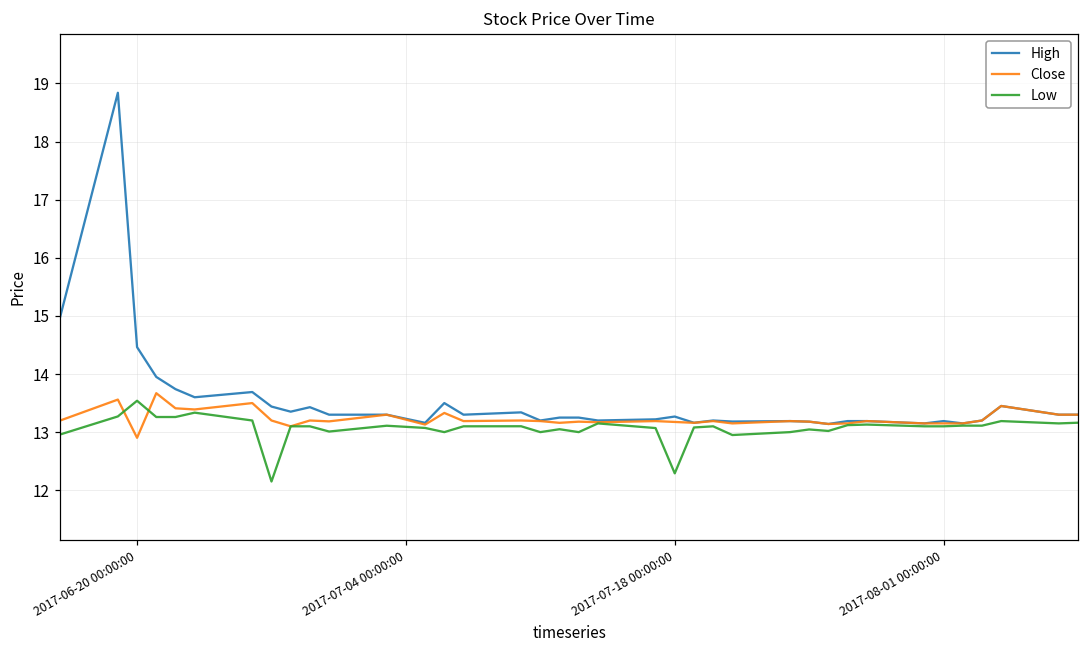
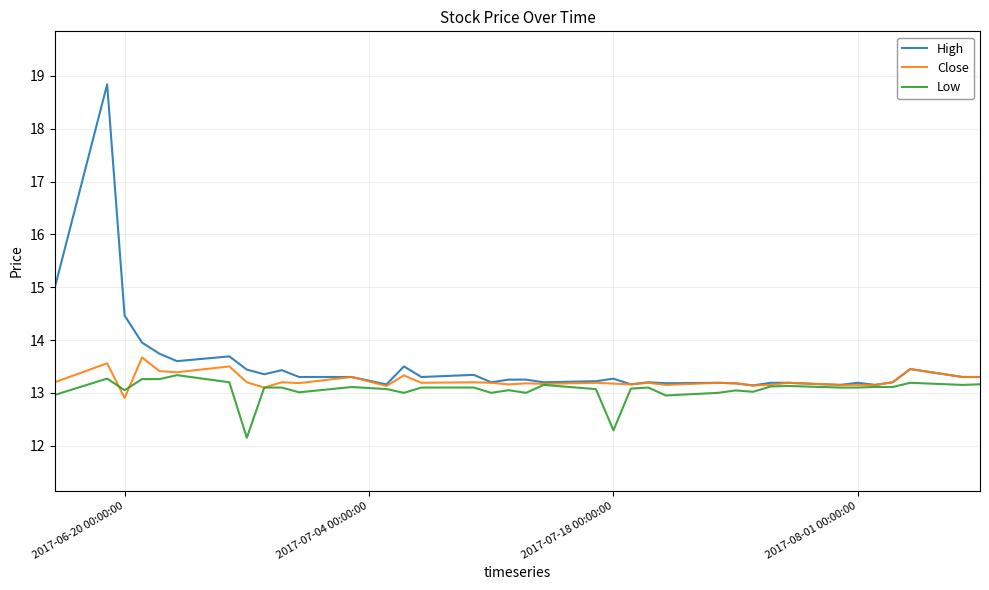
  {
    "High": {
      "2017-06-20 00:00:00": 14.5,
      "2017-07-18 00:00:00": 13.3
    },
    "Close": {
      "2017-06-20 00:00:00": 12.9,
      "2017-07-18 00:00:00": 13.2
    },
    "Low": {
-     "2017-06-20 00:00:00": 13.5,
+     "2017-06-20 00:00:00": 13.1,
      "2017-07-18 00:00:00": 12.3,
      "2017-08-01 00:00:00": 13.1
    }
  }
